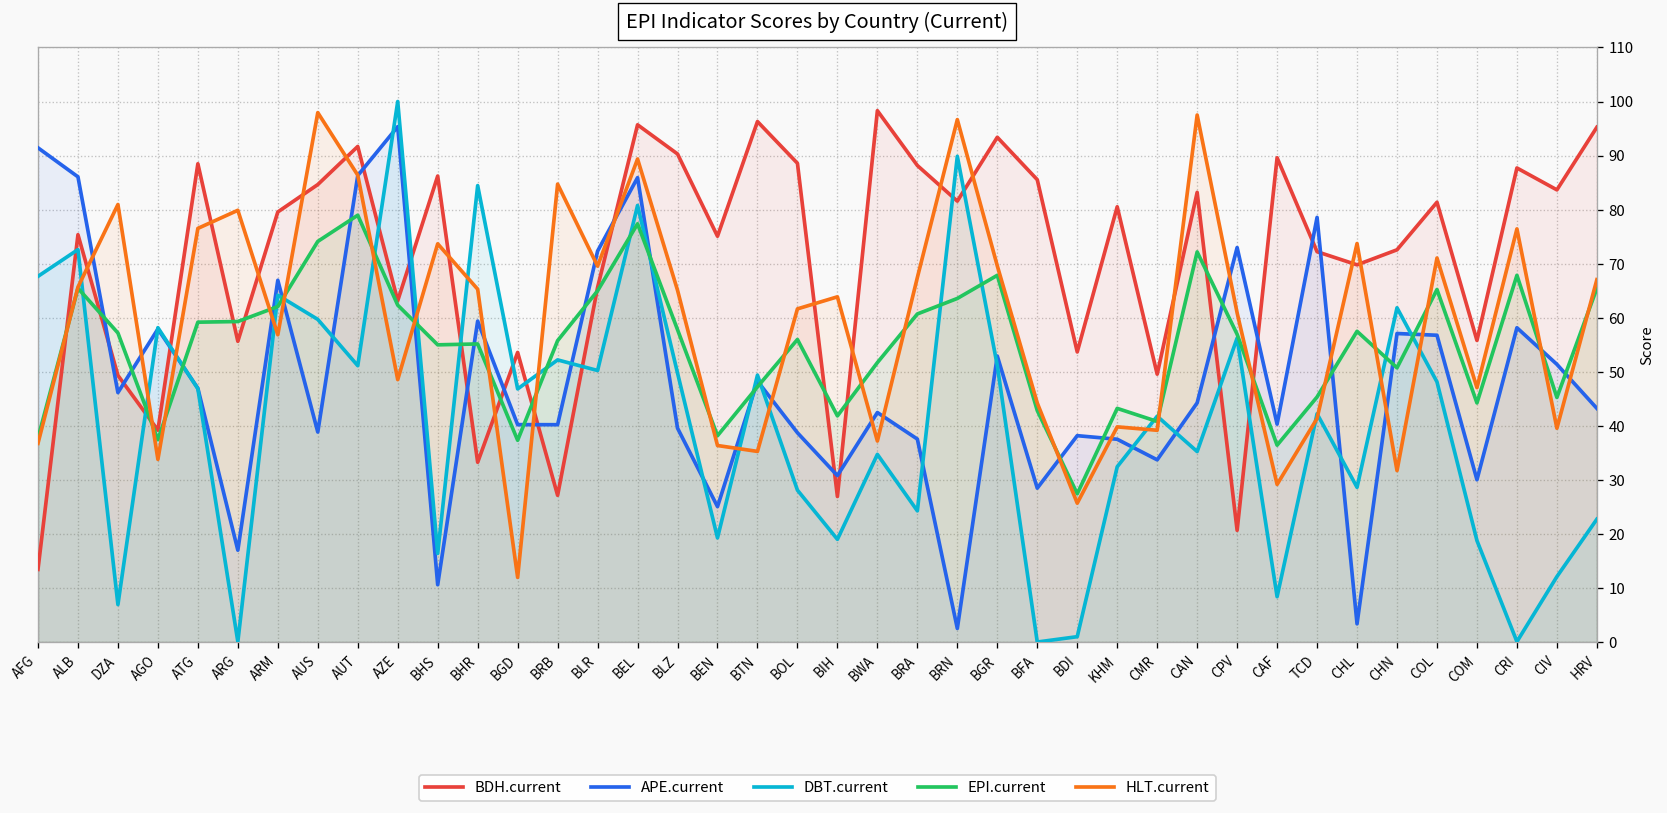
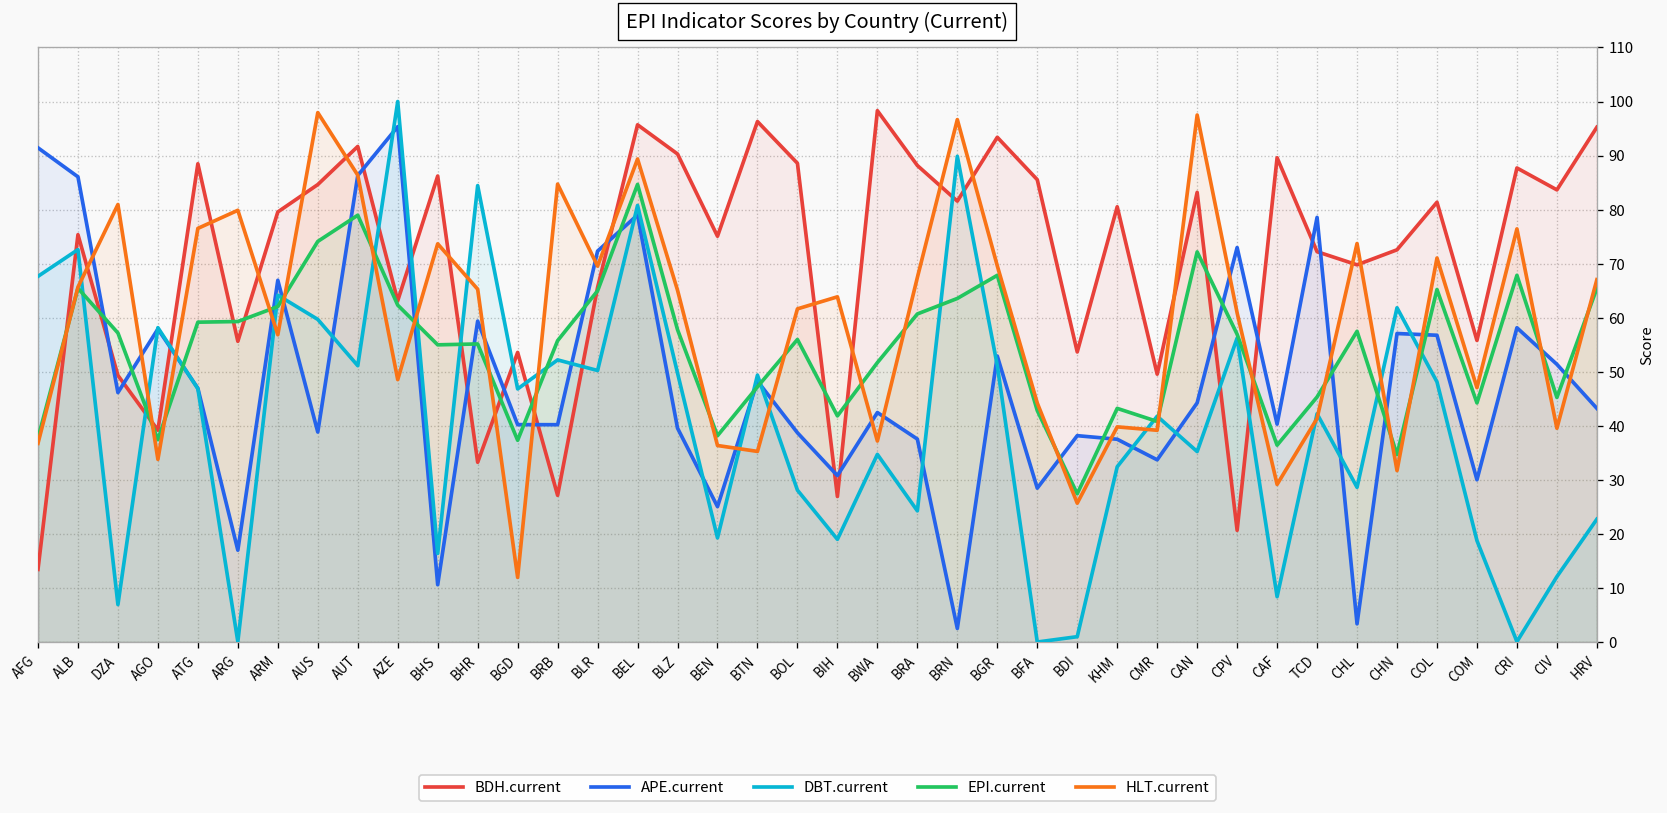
  {
    "BDH.current": {
      "AFG": 13,
      "ALB": 75,
      "DZA": 49,
      "AGO": 39,
      "ATG": 88,
      "ARG": 56,
      "ARM": 80,
      "AUS": 85,
      "AUT": 92,
      "AZE": 63,
      "BHS": 86,
      "BHR": 33,
      "BGD": 54,
      "BRB": 27,
      "BLR": 66,
      "BEL": 96,
      "BLZ": 90,
      "BEN": 75,
      "BTN": 96,
      "BOL": 89,
      "BIH": 27,
      "BWA": 98,
      "BRA": 88,
      "BRN": 82,
      "BGR": 93,
      "BFA": 86,
      "BDI": 54,
      "KHM": 81,
      "CMR": 50,
      "CAN": 83,
      "CPV": 21,
      "CAF": 90,
      "TCD": 72,
      "CHL": 70,
      "CHN": 73,
      "COL": 81,
      "COM": 56,
      "CRI": 88,
      "CIV": 84,
      "HRV": 95
    },
    "APE.current": {
      "AFG": 91,
      "ALB": 86,
      "DZA": 46,
      "ARG": 17,
      "ARM": 67,
      "AUS": 39,
      "AZE": 95,
      "BHS": 11,
      "BHR": 59,
      "BGD": 40,
      "BRB": 40,
      "BLR": 72,
-     "BEL": 86,
+     "BEL": 79,
      "BLZ": 40,
      "BEN": 25,
      "BTN": 48,
      "BOL": 39,
      "BIH": 31,
      "BWA": 42,
      "BRA": 38,
      "BRN": 3,
      "BGR": 53,
      "BFA": 28,
      "BDI": 38,
      "KHM": 38,
      "CMR": 34,
      "CAN": 44,
      "CPV": 73,
      "CAF": 40,
      "TCD": 79,
      "CHL": 3,
      "CHN": 57,
      "COL": 57,
      "COM": 30,
      "CRI": 58,
      "CIV": 51,
      "HRV": 43
    },
    "DBT.current": {
      "AFG": 68,
      "ALB": 73,
      "DZA": 7,
      "ARG": 0,
      "ARM": 64,
      "AUS": 60,
      "AUT": 51,
      "AZE": 100,
      "BHS": 16,
      "BHR": 84,
      "BGD": 47,
      "BRB": 52,
      "BLR": 50,
      "BEL": 81,
      "BLZ": 50,
      "BEN": 19,
      "BTN": 49,
      "BOL": 28,
      "BIH": 19,
      "BWA": 35,
      "BRA": 24,
      "BRN": 90,
      "BGR": 51,
      "BFA": 0,
      "BDI": 1,
      "KHM": 32,
      "CMR": 42,
      "CAN": 35,
      "CPV": 56,
      "CAF": 8,
      "TCD": 42,
      "CHL": 29,
      "CHN": 62,
      "COL": 48,
      "COM": 19,
      "CRI": 0,
      "CIV": 12,
      "HRV": 23
    },
    "EPI.current": {
      "AFG": 38,
      "DZA": 57,
      "AGO": 37,
      "ATG": 59,
      "ARG": 59,
      "ARM": 62,
      "AUS": 74,
      "AUT": 79,
      "AZE": 62,
      "BHS": 55,
      "BHR": 55,
      "BGD": 37,
      "BRB": 56,
      "BLR": 65,
-     "BEL": 77,
+     "BEL": 85,
      "BLZ": 58,
      "BEN": 38,
      "BTN": 47,
      "BOL": 56,
      "BIH": 42,
      "BWA": 52,
      "BRA": 61,
      "BRN": 64,
      "BGR": 68,
      "BFA": 43,
      "BDI": 27,
      "KHM": 43,
      "CMR": 41,
      "CAN": 72,
      "CPV": 57,
      "CAF": 36,
      "TCD": 45,
      "CHL": 57,
-     "CHN": 51,
+     "CHN": 35,
      "COL": 65,
      "COM": 44,
      "CRI": 68,
      "CIV": 45,
      "HRV": 65
    },
    "HLT.current": {
      "AFG": 37,
      "DZA": 81,
      "AGO": 34,
      "ATG": 77,
      "ARG": 80,
      "ARM": 57,
      "AUS": 98,
      "AZE": 49,
      "BHS": 74,
      "BHR": 65,
      "BGD": 12,
      "BRB": 85,
      "BLR": 70,
      "BEL": 89,
      "BLZ": 65,
      "BEN": 36,
      "BTN": 35,
      "BOL": 62,
      "BIH": 64,
      "BWA": 37,
      "BRA": 67,
      "BRN": 97,
      "BGR": 70,
      "BFA": 44,
      "BDI": 26,
      "KHM": 40,
      "CMR": 39,
      "CAN": 98,
      "CPV": 61,
      "CAF": 29,
      "TCD": 41,
      "CHL": 74,
      "CHN": 32,
      "COL": 71,
      "COM": 47,
      "CRI": 76,
      "CIV": 40,
      "HRV": 67
    }
  }
